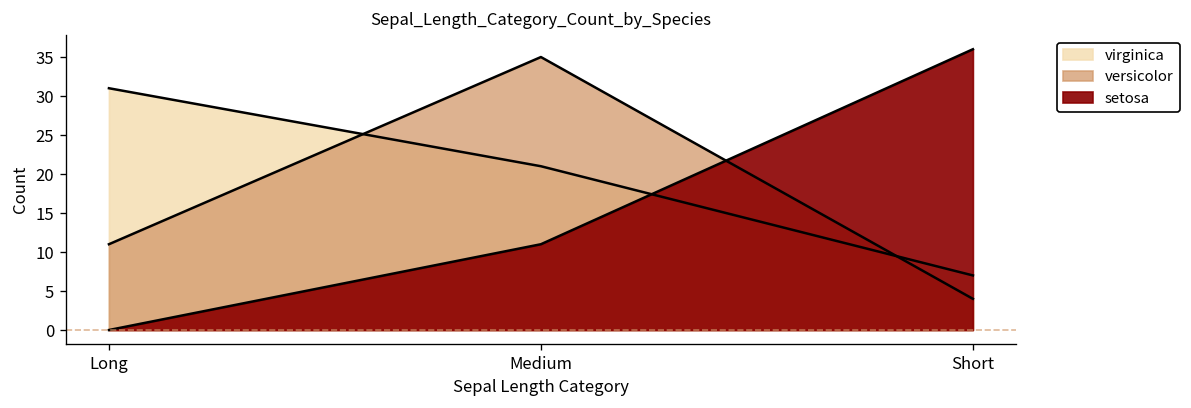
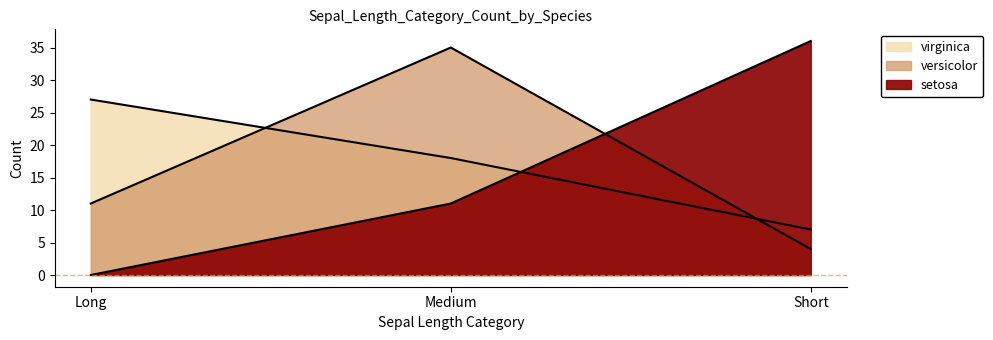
  {
    "virginica": {
-     "Long": 31,
-     "Medium": 21,
+     "Long": 27,
+     "Medium": 18,
      "Short": 7
    },
    "versicolor": {
      "Long": 11,
      "Medium": 35,
      "Short": 4
    },
    "setosa": {
      "Long": 0,
      "Medium": 11,
      "Short": 36
    }
  }
